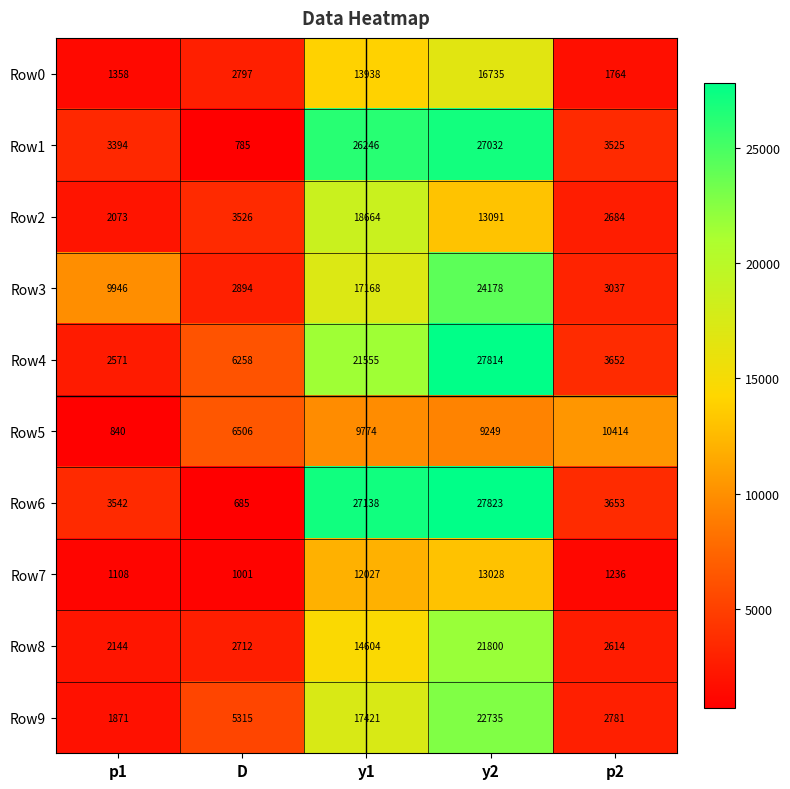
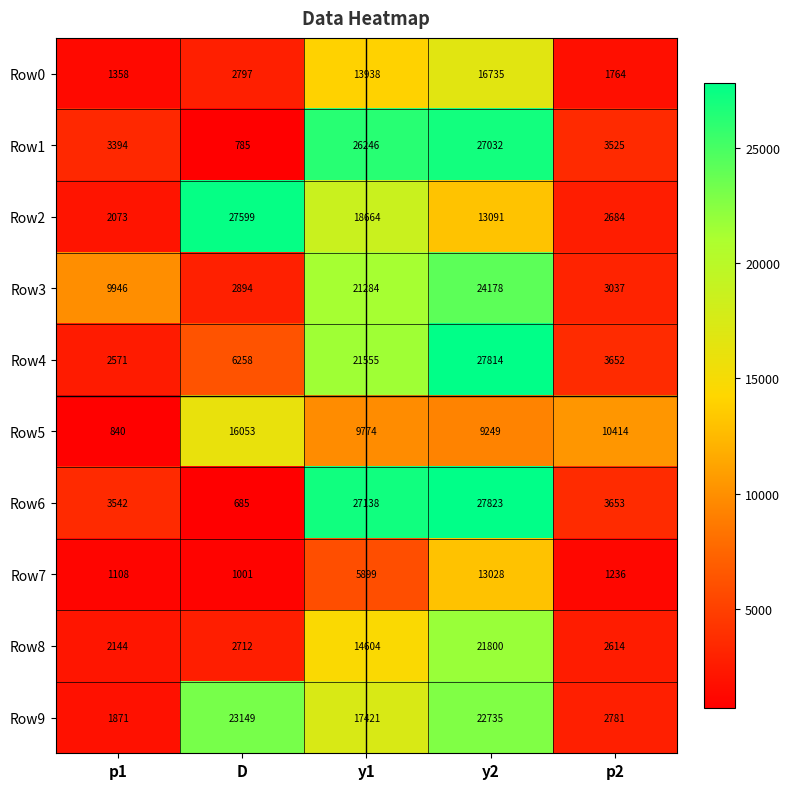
  {
    "Row0": {
      "p1": 1358,
      "D": 2797,
      "y1": 13938,
      "y2": 16735,
      "p2": 1764
    },
    "Row1": {
      "p1": 3394,
      "D": 785,
      "y1": 26246,
      "y2": 27032,
      "p2": 3525
    },
    "Row2": {
      "p1": 2073,
-     "D": 3526,
+     "D": 27599,
      "y1": 18664,
      "y2": 13091,
      "p2": 2684
    },
    "Row3": {
      "p1": 9946,
      "D": 2894,
-     "y1": 17168,
+     "y1": 21284,
      "y2": 24178,
      "p2": 3037
    },
    "Row4": {
      "p1": 2571,
      "D": 6258,
      "y1": 21555,
      "y2": 27814,
      "p2": 3652
    },
    "Row5": {
      "p1": 840,
-     "D": 6506,
+     "D": 16053,
      "y1": 9774,
      "y2": 9249,
      "p2": 10414
    },
    "Row6": {
      "p1": 3542,
      "D": 685,
      "y1": 27138,
      "y2": 27823,
      "p2": 3653
    },
    "Row7": {
      "p1": 1108,
      "D": 1001,
-     "y1": 12027,
+     "y1": 5899,
      "y2": 13028,
      "p2": 1236
    },
    "Row8": {
      "p1": 2144,
      "D": 2712,
      "y1": 14604,
      "y2": 21800,
      "p2": 2614
    },
    "Row9": {
      "p1": 1871,
-     "D": 5315,
+     "D": 23149,
      "y1": 17421,
      "y2": 22735,
      "p2": 2781
    }
  }
